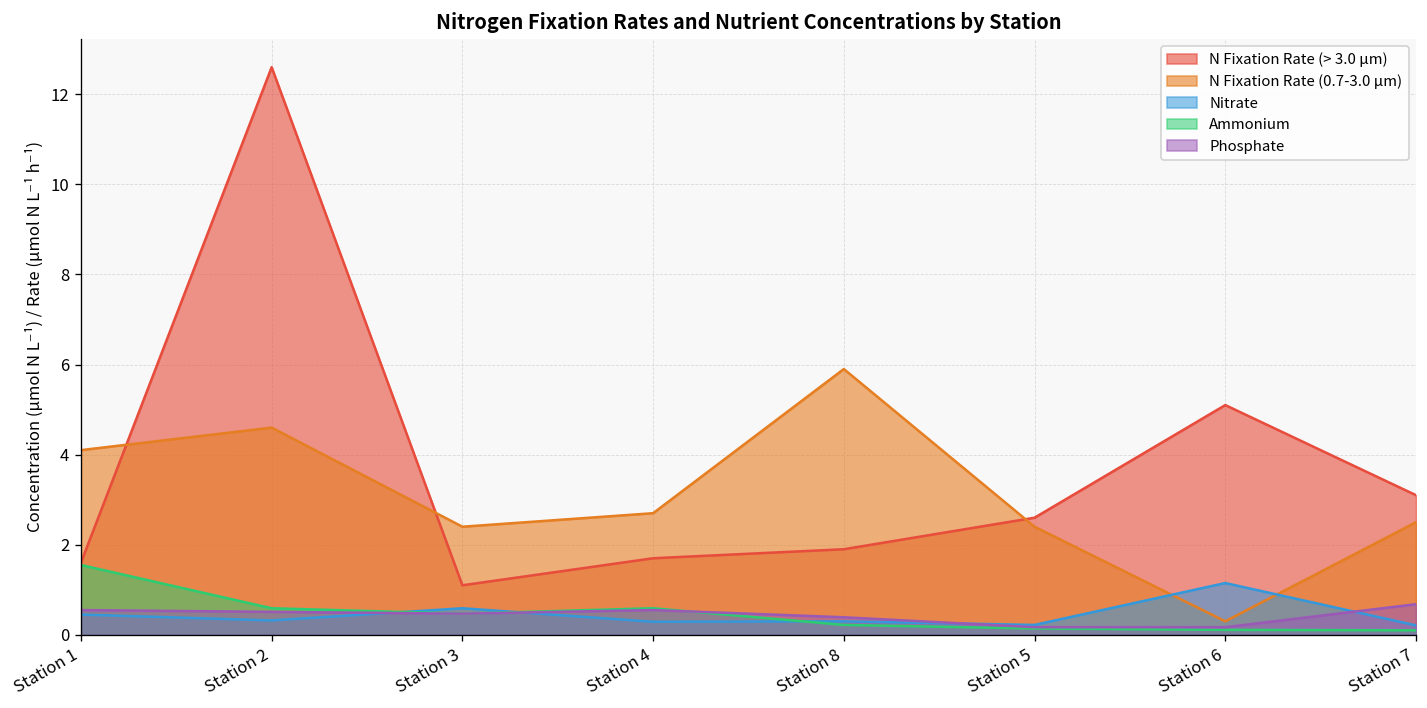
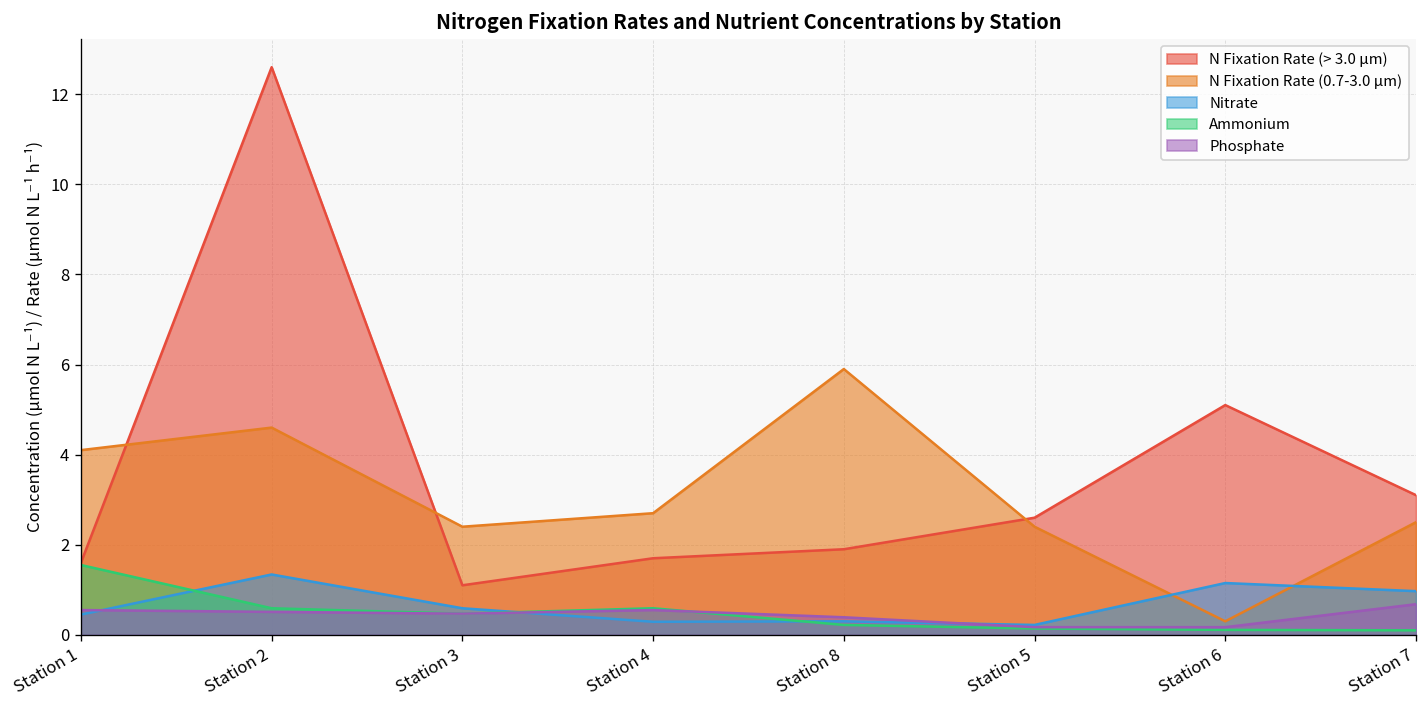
  {
    "Nitrate": {
      "Station 1": 0.5,
-     "Station 2": 0.3,
+     "Station 2": 1.3,
      "Station 3": 0.6,
      "Station 4": 0.3,
      "Station 8": 0.3,
      "Station 6": 1.2,
-     "Station 7": 0.2
+     "Station 7": 1.0
    },
    "Ammonium": {
      "Station 2": 0.6,
      "Station 8": 0.2,
      "Station 7": 0.1
    },
    "Phosphate": {
      "Station 1": 0.6,
      "Station 2": 0.5,
      "Station 8": 0.4,
      "Station 7": 0.7
    }
  }
